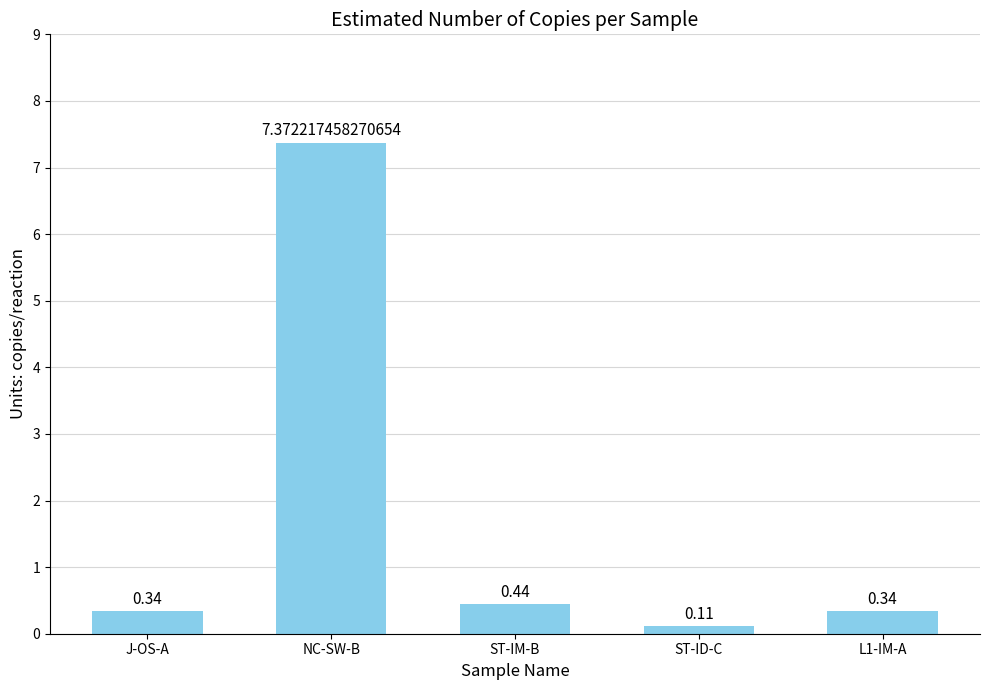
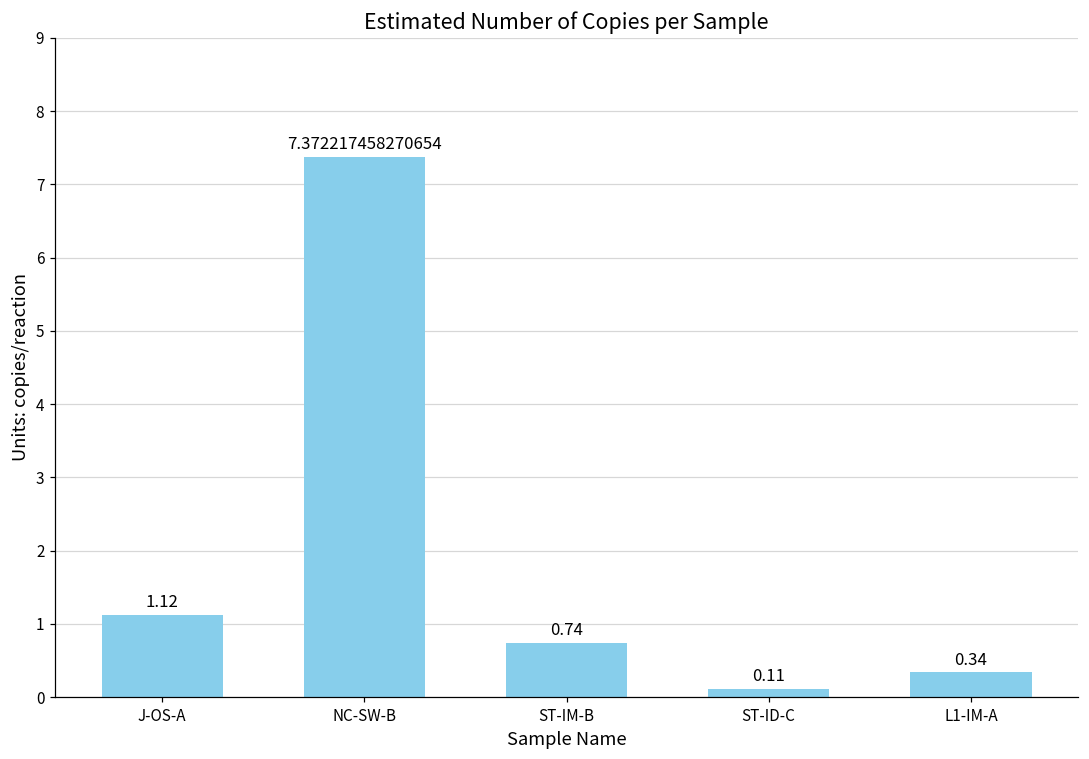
  {
-   "J-OS-A": 0.34,
+   "J-OS-A": 1.12,
    "NC-SW-B": 7.372217458270654,
-   "ST-IM-B": 0.44,
+   "ST-IM-B": 0.74,
    "ST-ID-C": 0.11,
    "L1-IM-A": 0.34
  }
